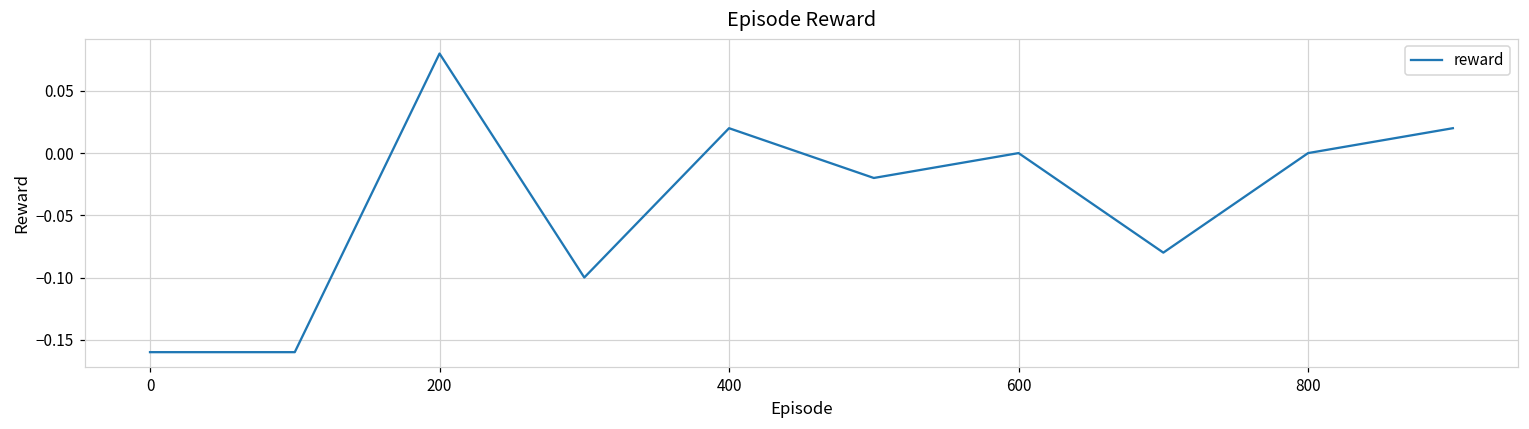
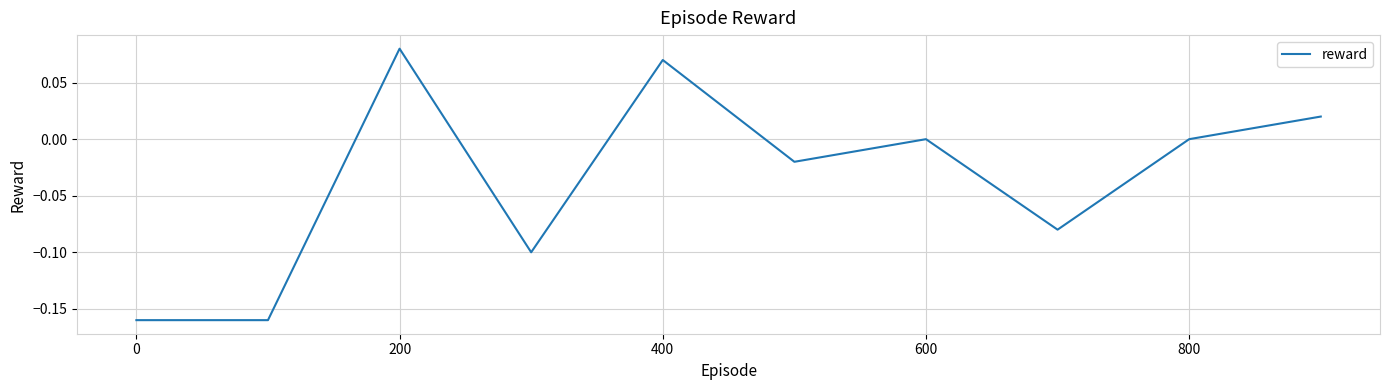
  {
    "0": -0.16,
    "200": 0.08,
-   "400": 0.02,
+   "400": 0.07,
    "600": 0.00,
    "800": 0.00
  }
